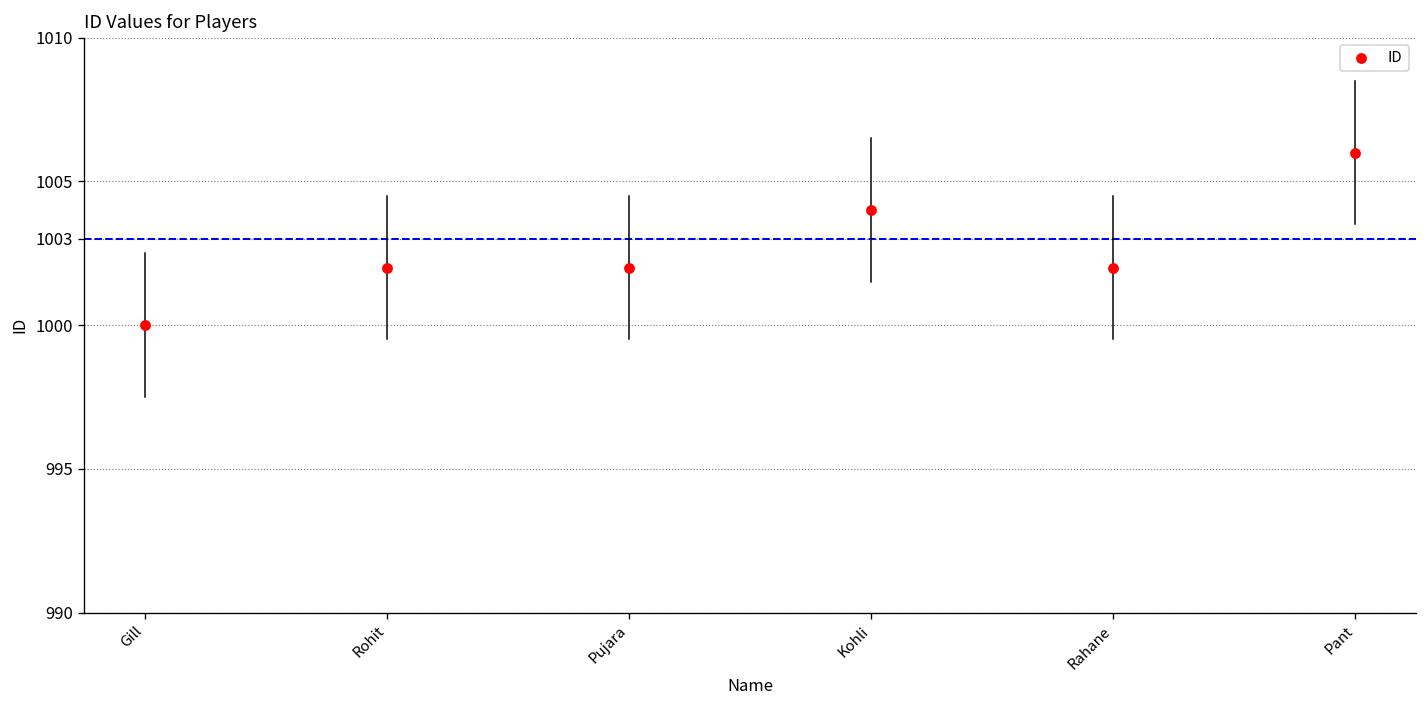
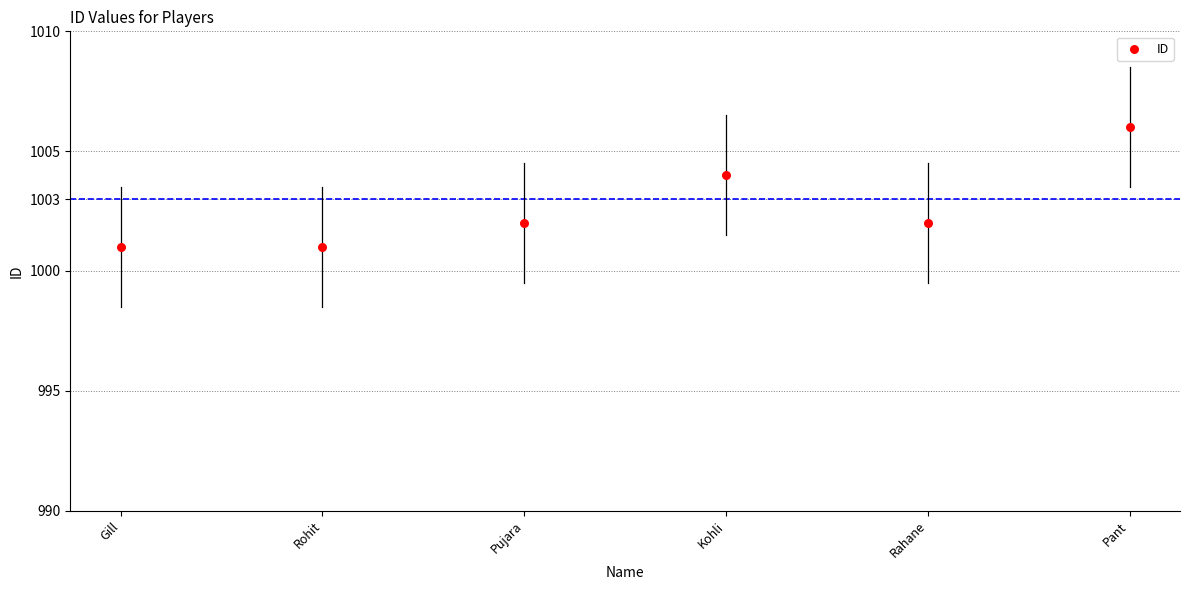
  {
    "ID": {
-     "Gill": 1000,
-     "Rohit": 1002
+     "Gill": 1001,
+     "Rohit": 1001
    }
  }
